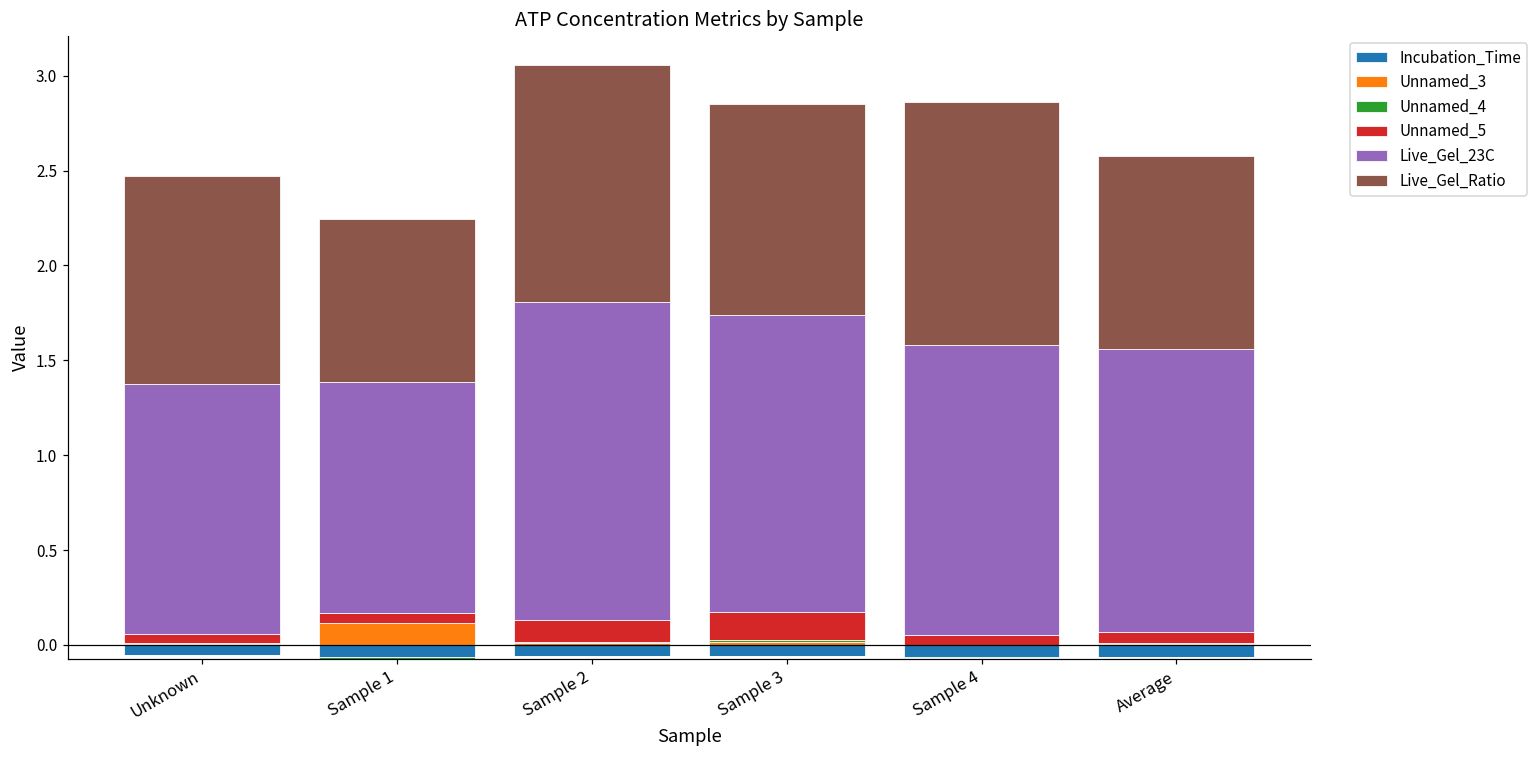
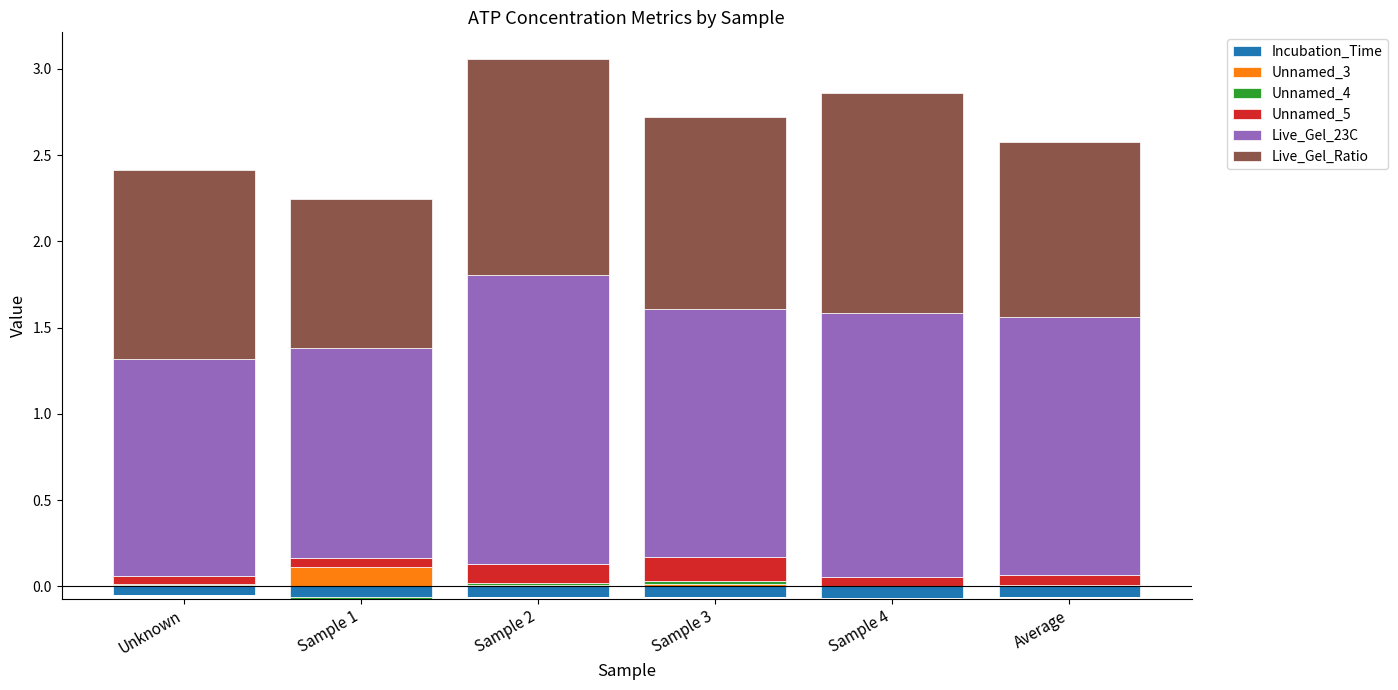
  {
    "Unnamed_3": {
      "Sample 1": 0.11,
      "Sample 3": 0.02
    },
    "Unnamed_5": {
      "Unknown": 0.05,
      "Sample 1": 0.05,
      "Sample 2": 0.11,
      "Sample 3": 0.14,
      "Sample 4": 0.05,
      "Average": 0.06
    },
    "Live_Gel_23C": {
-     "Unknown": 1.31,
+     "Unknown": 1.26,
      "Sample 1": 1.22,
      "Sample 2": 1.68,
-     "Sample 3": 1.56,
+     "Sample 3": 1.43,
      "Sample 4": 1.53,
      "Average": 1.49
    },
    "Live_Gel_Ratio": {
      "Unknown": 1.10,
      "Sample 1": 0.86,
      "Sample 2": 1.25,
      "Sample 3": 1.11,
      "Sample 4": 1.28,
      "Average": 1.01
    }
  }
